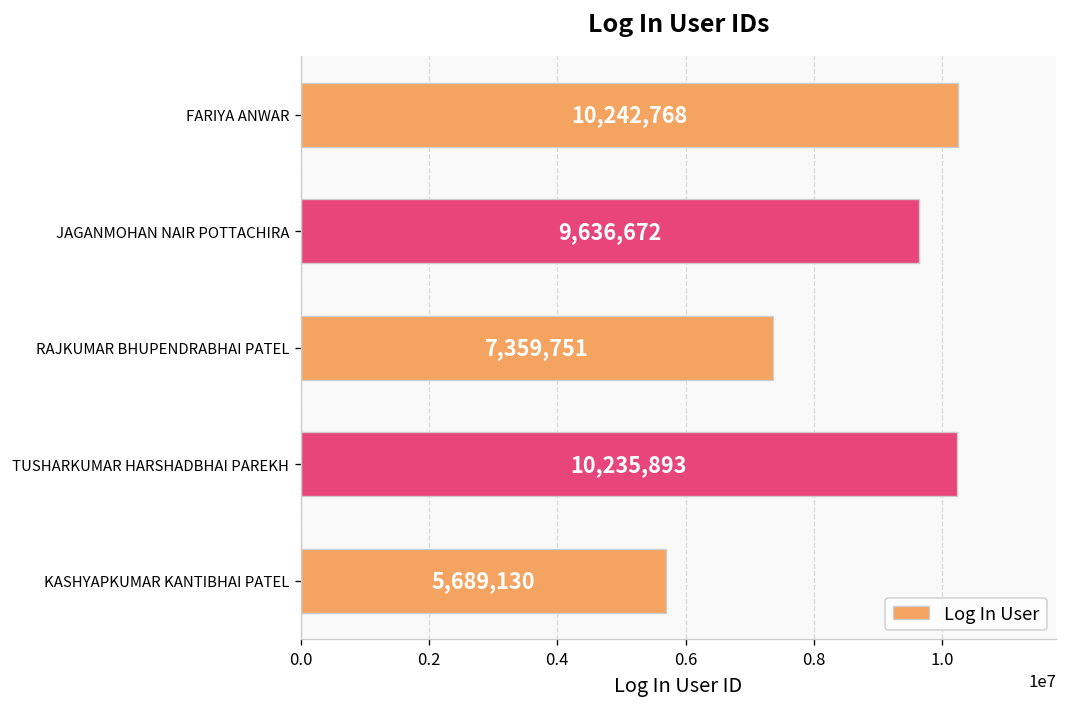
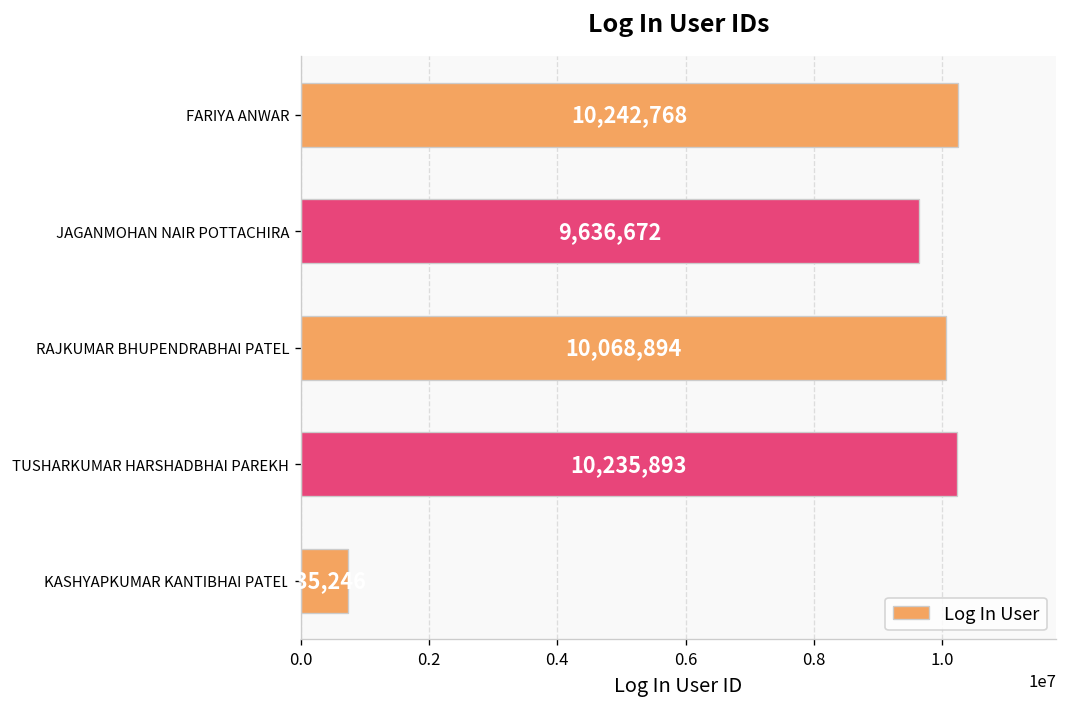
  {
    "FARIYA ANWAR": "10,242,768",
    "JAGANMOHAN NAIR POTTACHIRA": "9,636,672",
-   "RAJKUMAR BHUPENDRABHAI PATEL": "7,359,751",
+   "RAJKUMAR BHUPENDRABHAI PATEL": "10,068,894",
    "TUSHARKUMAR HARSHADBHAI PAREKH": "10,235,893",
-   "KASHYAPKUMAR KANTIBHAI PATEL": "5700000"
+   "KASHYAPKUMAR KANTIBHAI PATEL": "700000"
  }
